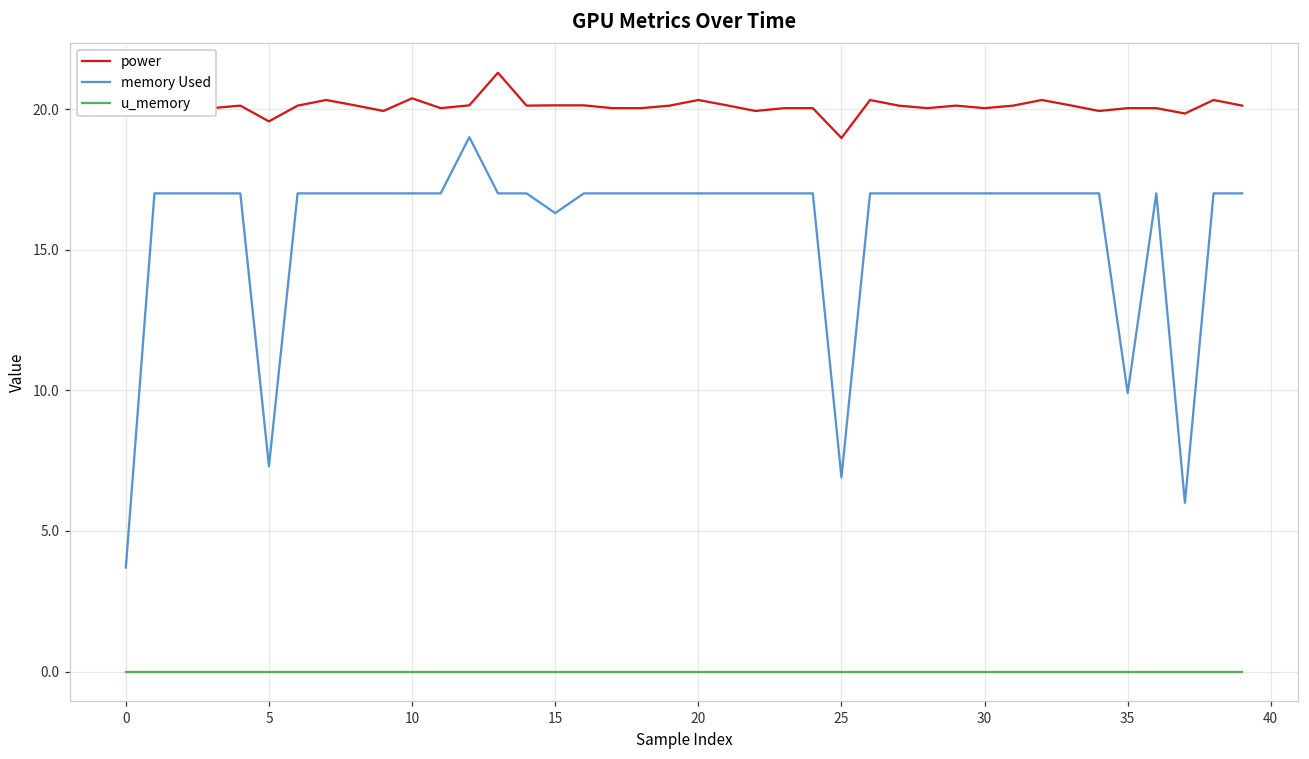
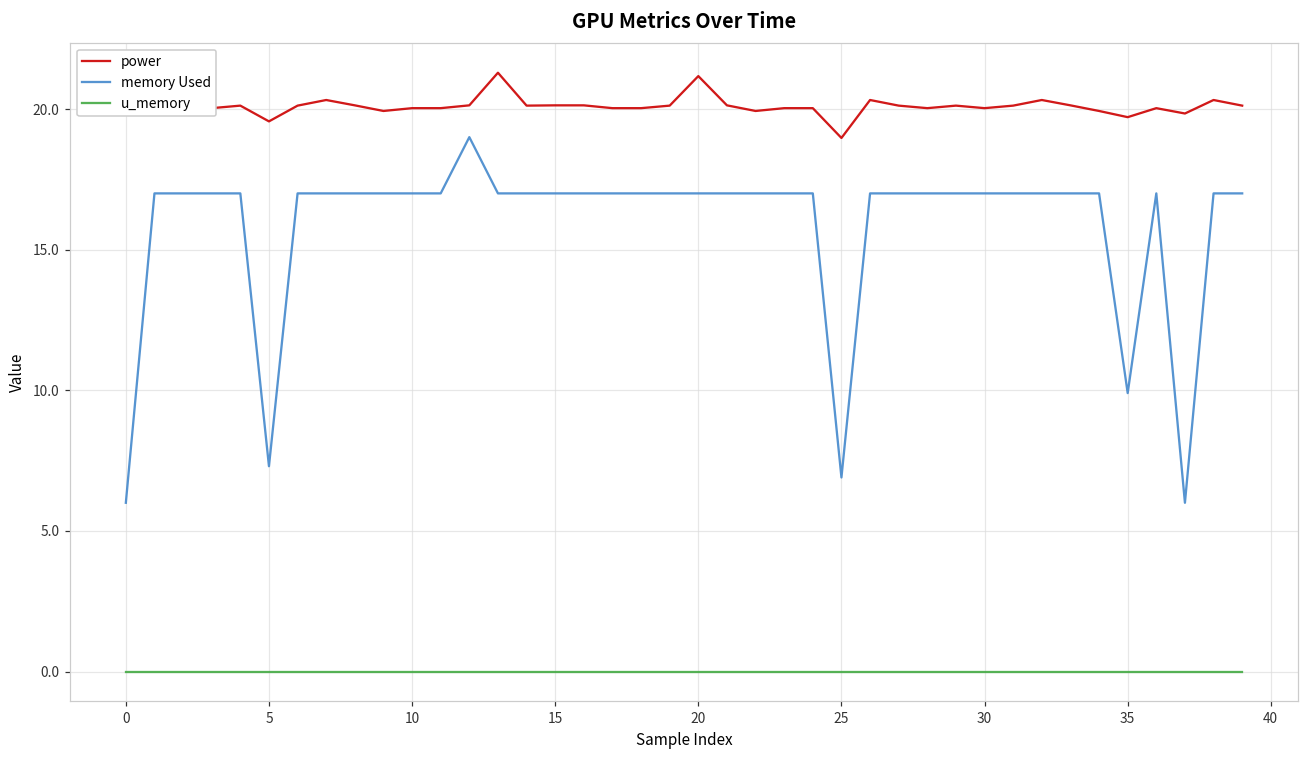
  {
    "power": {
      "5": 19.6,
-     "10": 20.4,
+     "10": 20.0,
      "15": 20.1,
-     "20": 20.3,
+     "20": 21.2,
      "25": 19.0,
      "30": 20.0,
-     "35": 20.0
+     "35": 19.7
    },
    "memory Used": {
-     "0": 3.7,
+     "0": 6.0,
      "5": 7.3,
      "10": 17.0,
-     "15": 16.3,
+     "15": 17.0,
      "20": 17.0,
      "25": 6.9,
      "30": 17.0,
      "35": 9.9
    },
    "u_memory": {
      "0": 0.0,
      "5": 0.0,
      "10": 0.0,
      "15": 0.0,
      "20": 0.0,
      "25": 0.0,
      "30": 0.0,
      "35": 0.0
    }
  }
